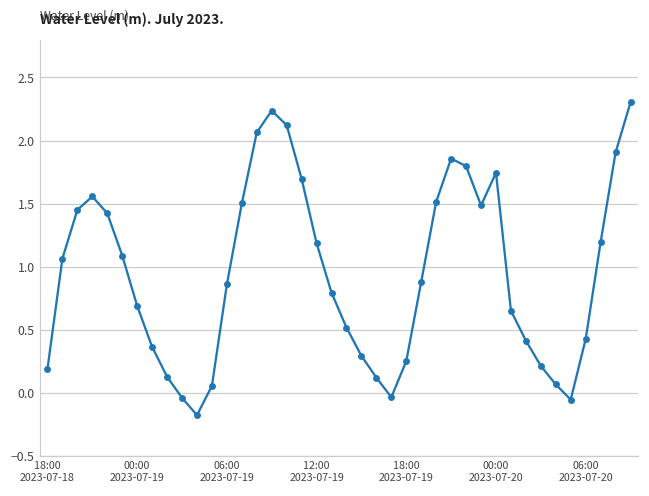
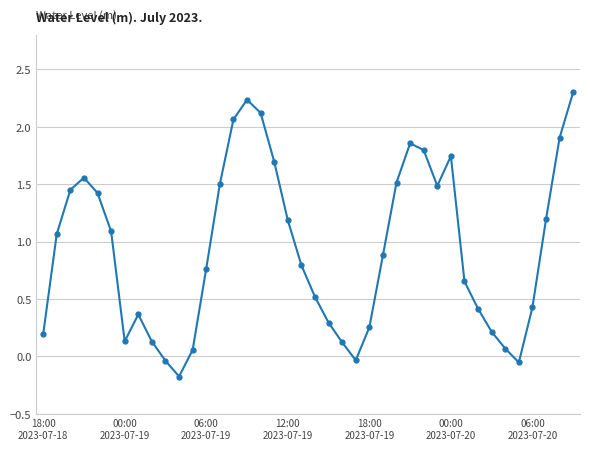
  {
    "18:00 2023-07-18": 0.19,
-   "00:00 2023-07-19": 0.69,
-   "06:00 2023-07-19": 0.86,
+   "00:00 2023-07-19": 0.13,
+   "06:00 2023-07-19": 0.76,
    "12:00 2023-07-19": 1.19,
    "18:00 2023-07-19": 0.25,
    "00:00 2023-07-20": 1.74,
    "06:00 2023-07-20": 0.43
  }
